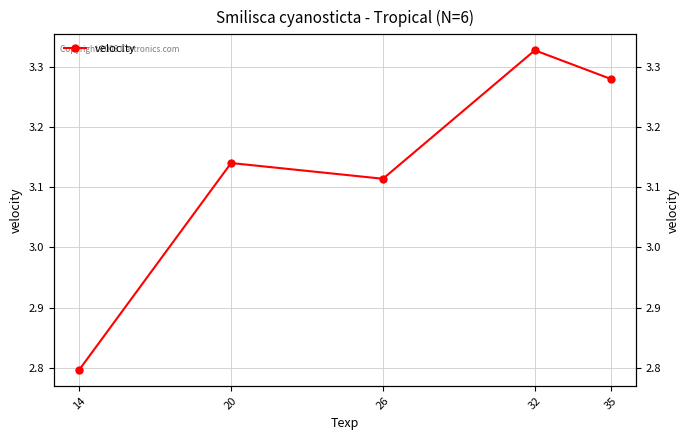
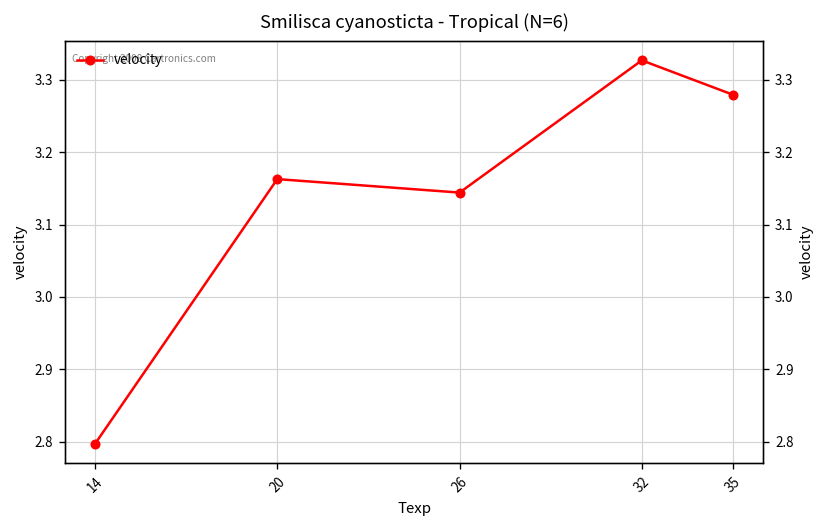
  {
    "14": 2.80,
-   "20": 3.14,
-   "26": 3.11,
+   "20": 3.16,
+   "26": 3.14,
    "32": 3.33,
    "35": 3.28
  }
